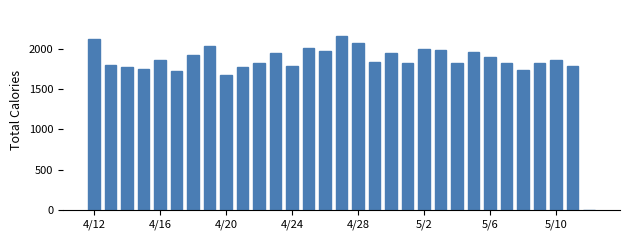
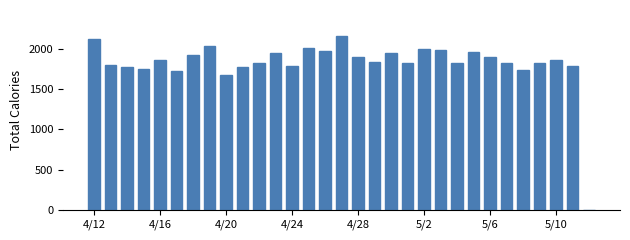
  {
    "4/12": 2100,
    "4/16": 1900,
    "4/20": 1700,
    "4/24": 1800,
-   "4/28": 2100,
+   "4/28": 1900,
    "5/2": 2000,
    "5/6": 1900,
    "5/10": 1900
  }
